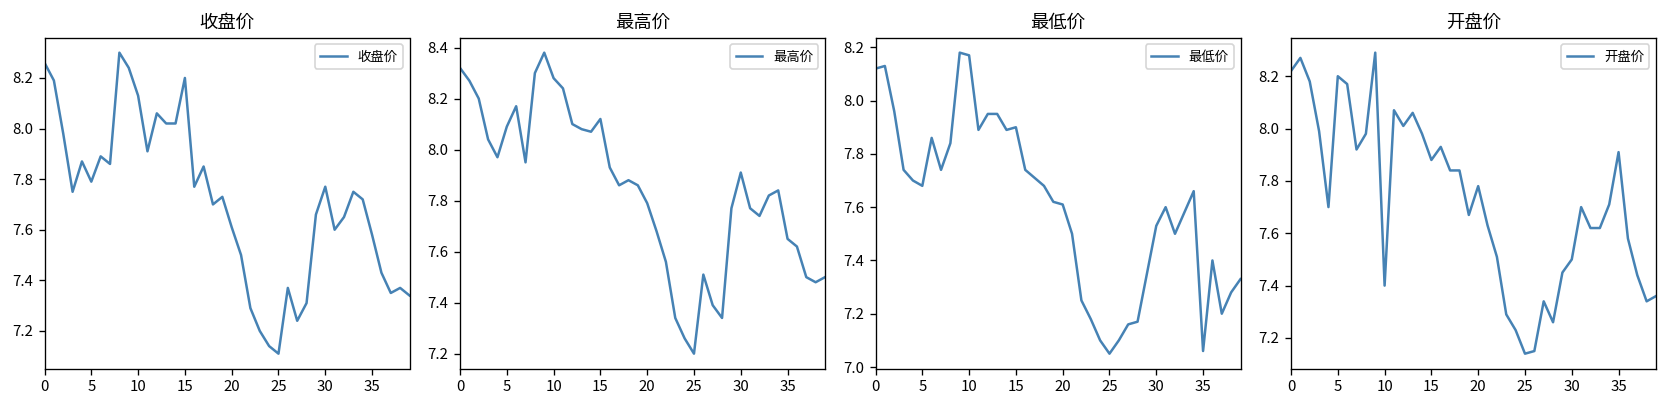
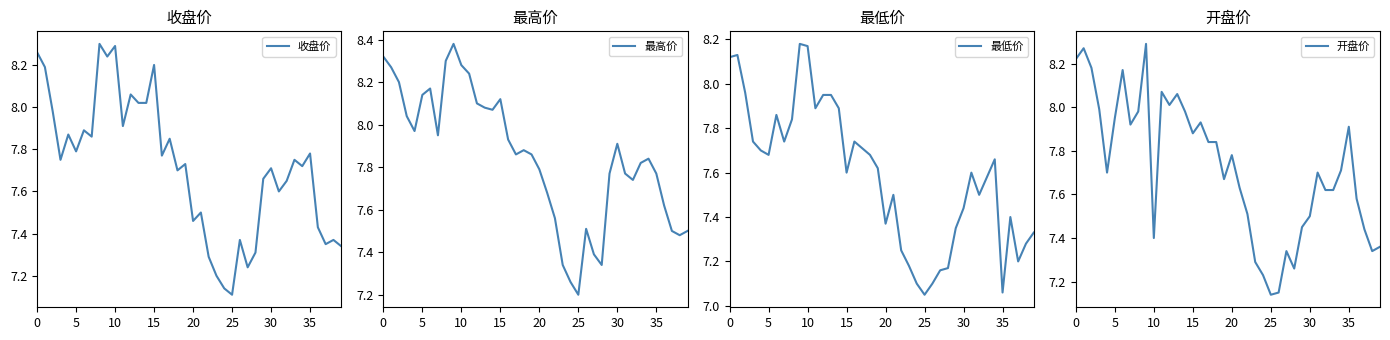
  {
    "收盘价": {
      "0": 8.26,
      "5": 7.79,
-     "10": 8.13,
+     "10": 8.29,
      "15": 8.20,
-     "20": 7.61,
+     "20": 7.46,
      "25": 7.11,
-     "30": 7.77,
-     "35": 7.58
+     "30": 7.71,
+     "35": 7.78
    },
    "最高价": {
      "0": 8.32,
-     "5": 8.09,
+     "5": 8.14,
      "10": 8.28,
      "15": 8.12,
      "20": 7.79,
      "25": 7.20,
      "30": 7.91,
-     "35": 7.65
+     "35": 7.77
    },
    "最低价": {
      "0": 8.12,
      "5": 7.68,
      "10": 8.17,
-     "15": 7.9,
-     "20": 7.61,
+     "15": 7.6,
+     "20": 7.37,
      "25": 7.05,
-     "30": 7.53,
+     "30": 7.44,
      "35": 7.06
    },
    "开盘价": {
      "0": 8.22,
-     "5": 8.20,
+     "5": 7.95,
      "10": 7.40,
      "15": 7.88,
      "20": 7.78,
      "25": 7.14,
      "30": 7.50,
      "35": 7.91
    }
  }
